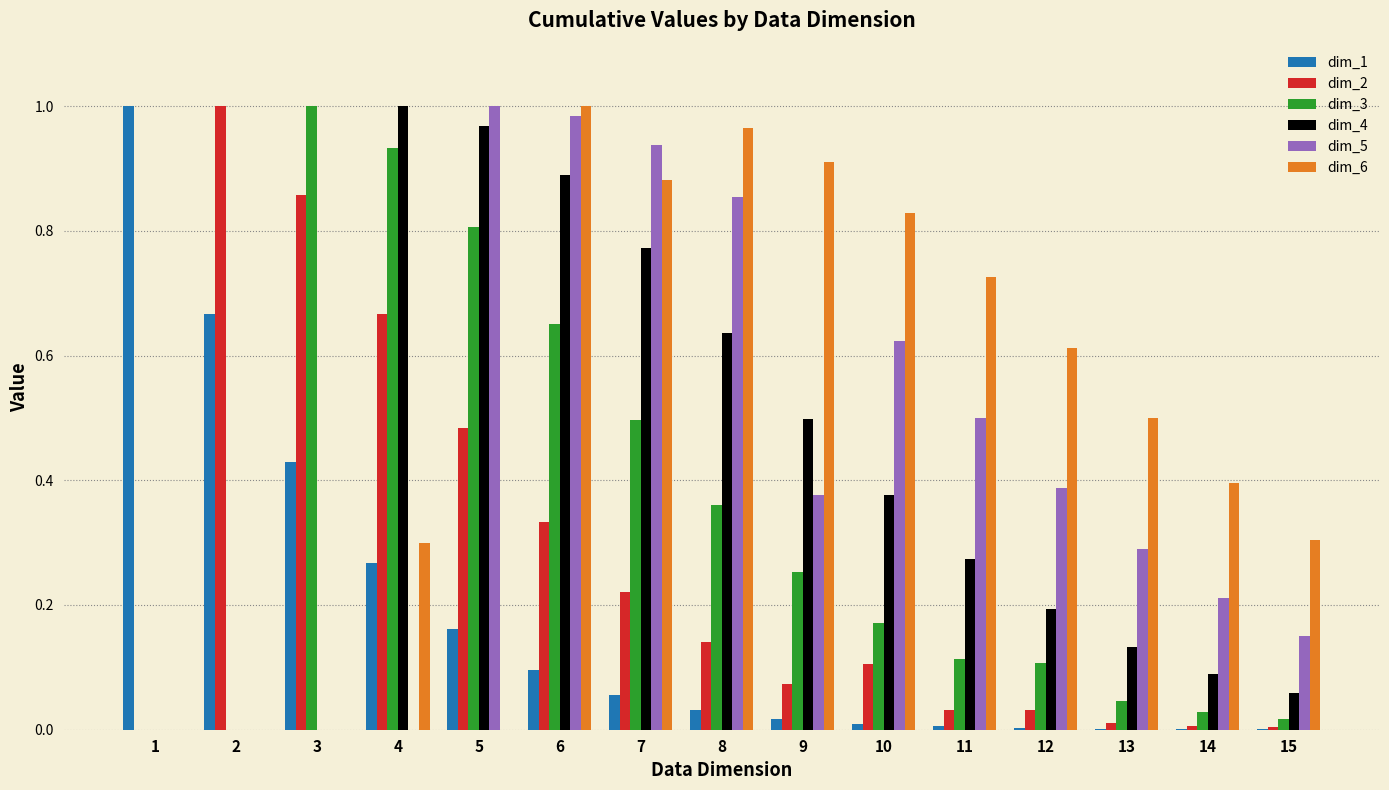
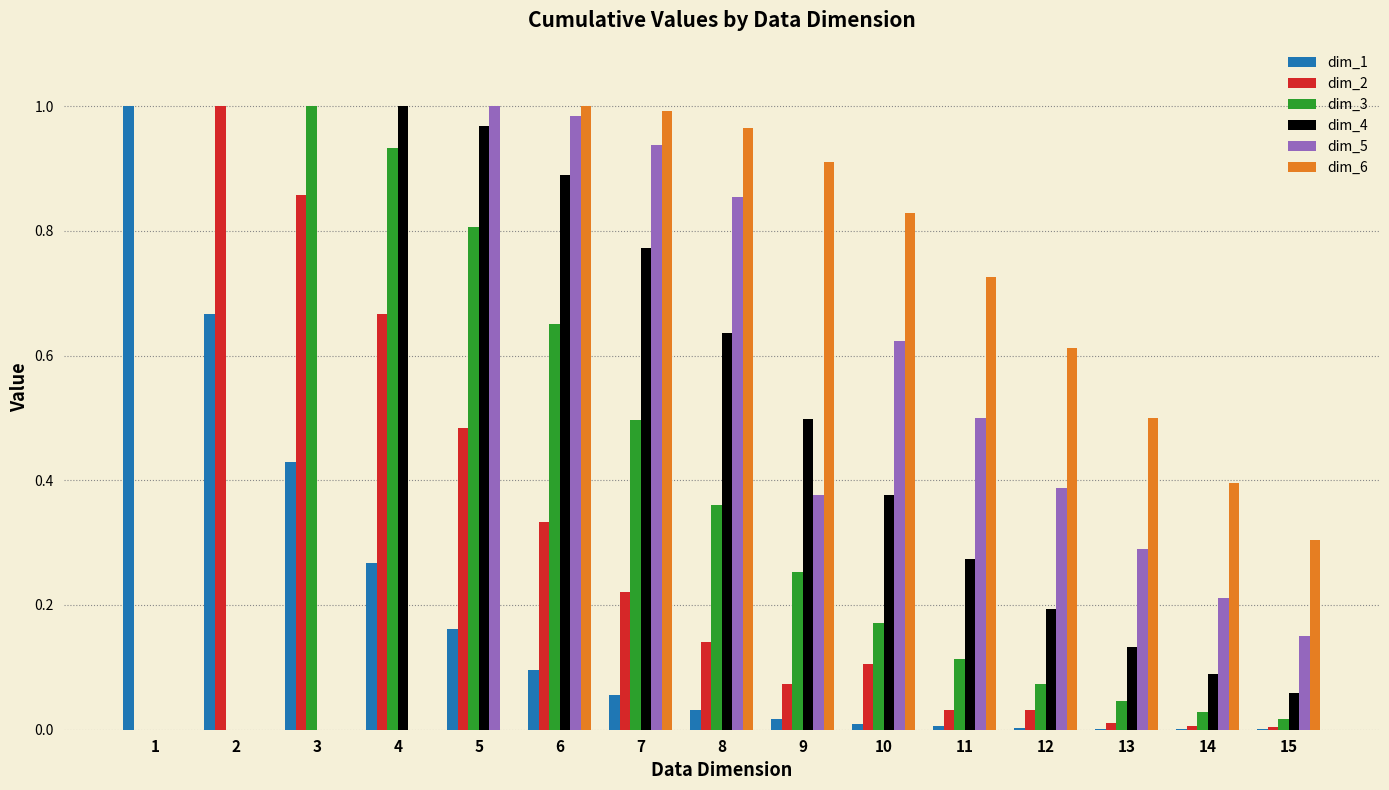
  {
    "dim_1": {
      "1": 1.00,
      "2": 0.67,
      "3": 0.43,
      "4": 0.27,
      "5": 0.16,
      "6": 0.10,
      "7": 0.06,
      "8": 0.03,
      "9": 0.02,
      "10": 0.01,
      "11": 0.01
    },
    "dim_2": {
      "1": 0.00,
      "2": 1.00,
      "3": 0.86,
      "4": 0.67,
      "5": 0.48,
      "6": 0.33,
      "7": 0.22,
      "8": 0.14,
      "9": 0.07,
      "10": 0.10,
      "11": 0.03,
      "12": 0.03,
      "13": 0.01,
      "14": 0.01
    },
    "dim_3": {
      "1": 0.00,
      "2": 0.00,
      "3": 1.00,
      "4": 0.93,
      "5": 0.81,
      "6": 0.65,
      "7": 0.50,
      "8": 0.36,
      "9": 0.25,
      "10": 0.17,
      "11": 0.11,
-     "12": 0.11,
+     "12": 0.07,
      "13": 0.05,
      "14": 0.03,
      "15": 0.02
    },
    "dim_4": {
      "1": 0.00,
      "2": 0.00,
      "3": 0.00,
      "4": 1.00,
      "5": 0.97,
      "6": 0.89,
      "7": 0.77,
      "8": 0.64,
      "9": 0.50,
      "10": 0.38,
      "11": 0.27,
      "12": 0.19,
      "13": 0.13,
      "14": 0.09,
      "15": 0.06
    },
    "dim_5": {
      "1": 0.00,
      "2": 0.00,
      "3": 0.00,
      "4": 0.00,
      "5": 1.00,
      "6": 0.98,
      "7": 0.94,
      "8": 0.85,
      "9": 0.38,
      "10": 0.62,
      "11": 0.50,
      "12": 0.39,
      "13": 0.29,
      "14": 0.21,
      "15": 0.15
    },
    "dim_6": {
      "1": 0.00,
      "2": 0.00,
      "3": 0.00,
-     "4": 0.3,
+     "4": 0.0,
      "5": 0.00,
      "6": 1.00,
-     "7": 0.88,
+     "7": 0.99,
      "8": 0.96,
      "9": 0.91,
      "10": 0.83,
      "11": 0.73,
      "12": 0.61,
      "13": 0.50,
      "14": 0.40,
      "15": 0.30
    }
  }
